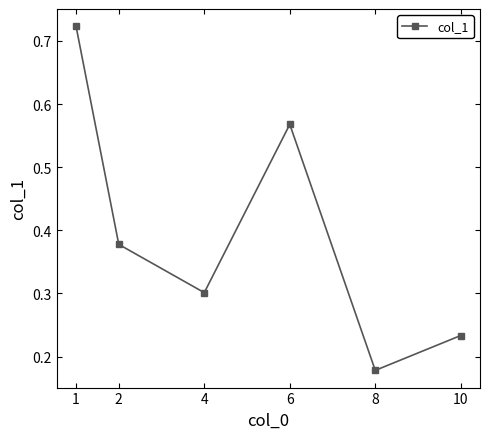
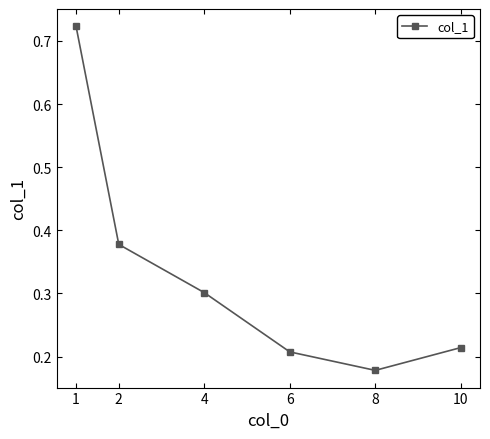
  {
    "1": 0.72,
    "2": 0.38,
    "4": 0.30,
-   "6": 0.57,
+   "6": 0.21,
    "8": 0.18,
-   "10": 0.23
+   "10": 0.21
  }
